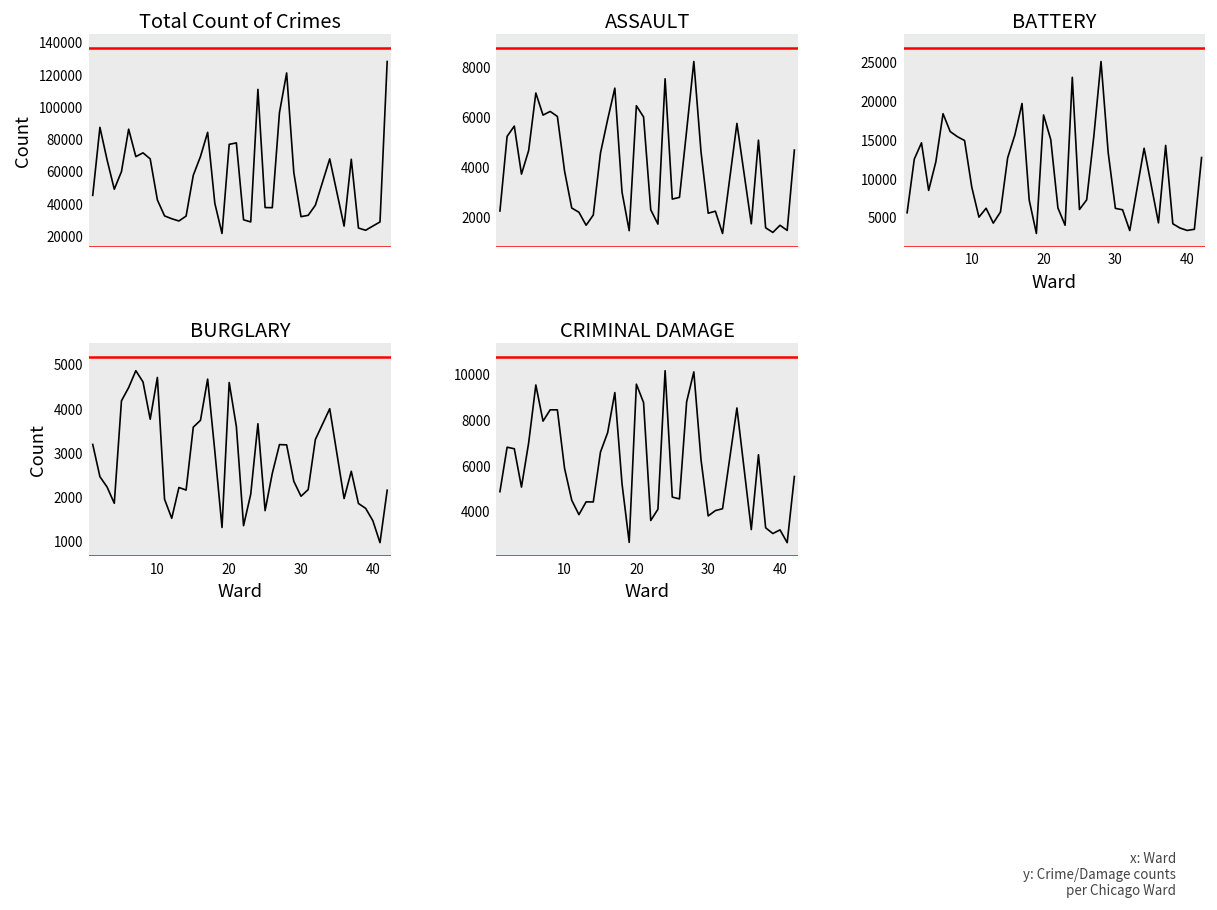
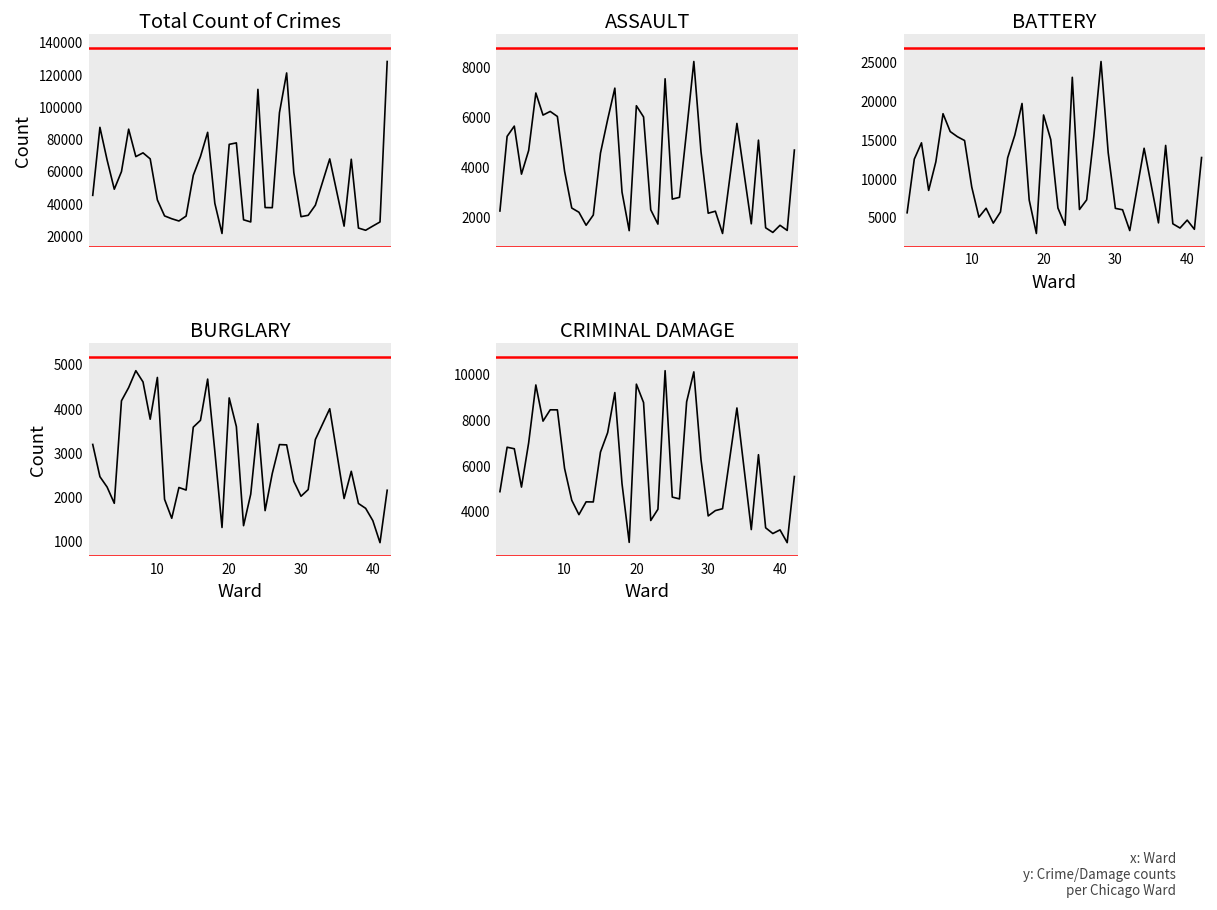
  {
    "BATTERY": {
      "10": 9000,
      "20": 18000,
      "30": 6000,
-     "40": 3000
+     "40": 5000
    },
    "BURGLARY": {
      "10": 4700,
-     "20": 4600,
+     "20": 4200,
      "30": 2000,
      "40": 1500
    },
    "CRIMINAL DAMAGE": {
      "10": 5900,
      "20": 9600,
      "30": 3800,
      "40": 3200
    }
  }
